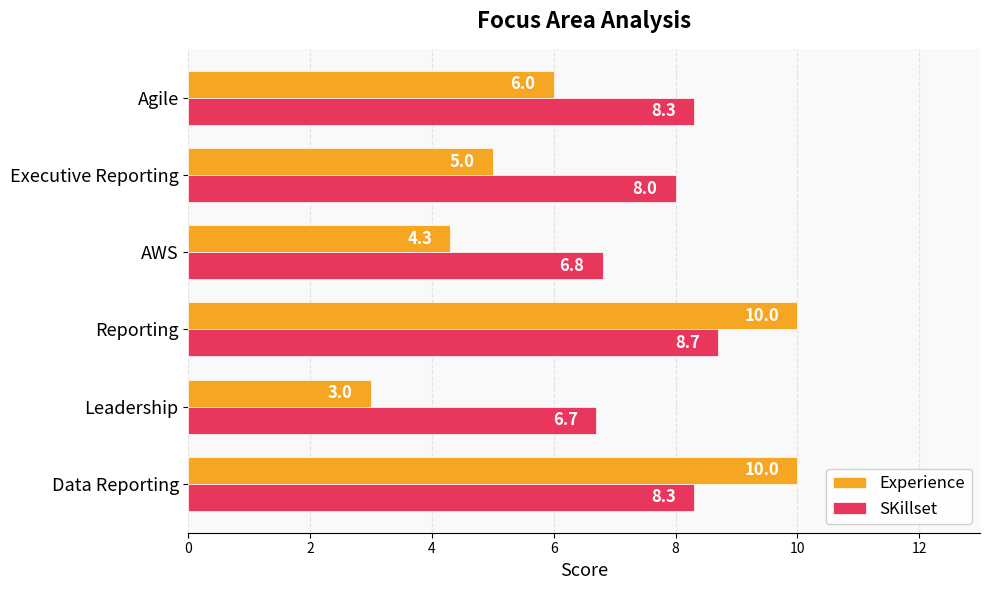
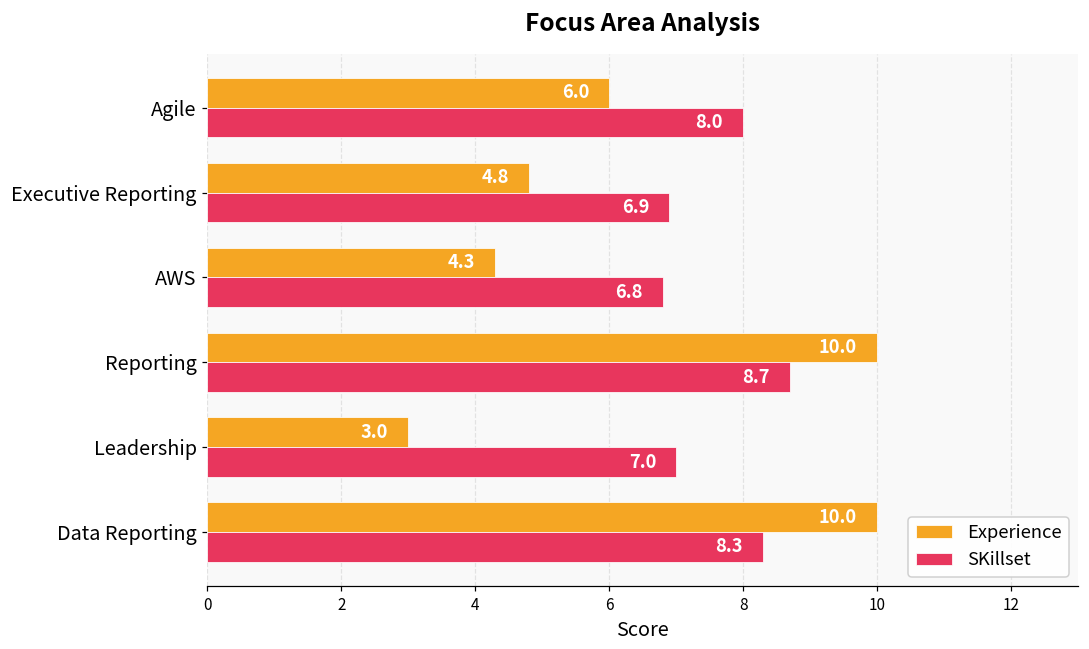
  {
    "Experience": {
      "Agile": 6.0,
-     "Executive Reporting": 5.0,
+     "Executive Reporting": 4.8,
      "AWS": 4.3,
      "Reporting": 10.0,
      "Leadership": 3.0,
      "Data Reporting": 10.0
    },
    "SKillset": {
-     "Agile": 8.3,
-     "Executive Reporting": 8.0,
+     "Agile": 8.0,
+     "Executive Reporting": 6.9,
      "AWS": 6.8,
      "Reporting": 8.7,
-     "Leadership": 6.7,
+     "Leadership": 7.0,
      "Data Reporting": 8.3
    }
  }
